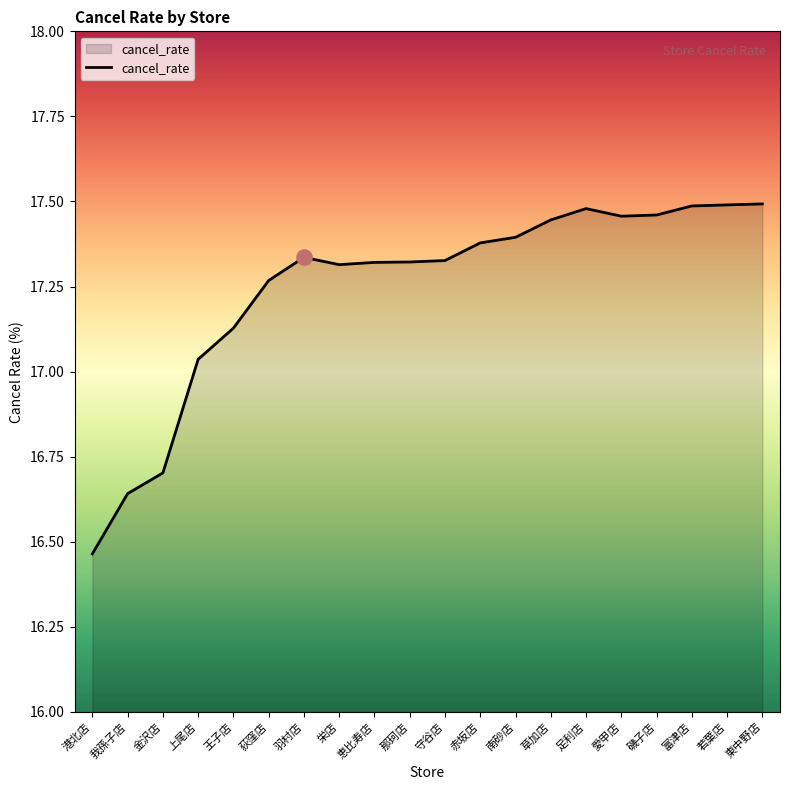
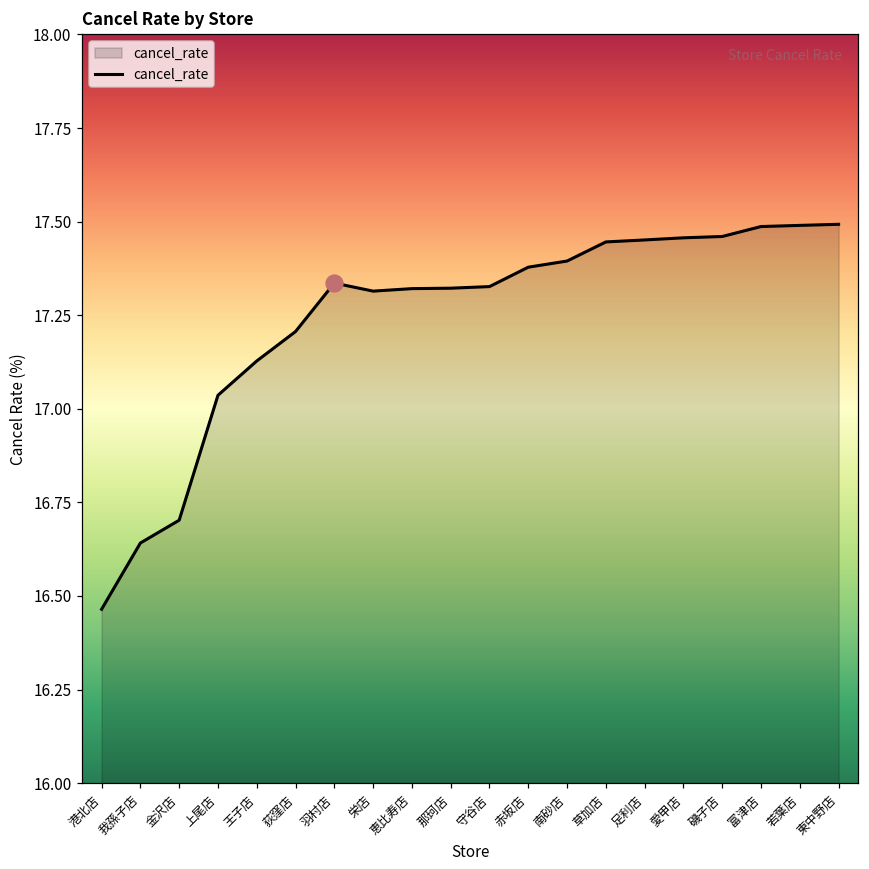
  {
    "cancel_rate": {
      "港北店": 16.46,
      "我孫子店": 16.64,
      "金沢店": 16.70,
      "上尾店": 17.04,
      "王子店": 17.13,
-     "荻窪店": 17.27,
+     "荻窪店": 17.21,
      "栄店": 17.31,
      "恵比寿店": 17.32,
      "那珂店": 17.32,
      "守谷店": 17.33,
      "赤坂店": 17.38,
      "南砂店": 17.39,
      "草加店": 17.45,
-     "足利店": 17.48,
+     "足利店": 17.45,
      "愛甲店": 17.46,
      "磯子店": 17.46,
      "富津店": 17.49,
      "若葉店": 17.49,
      "東中野店": 17.49
    }
  }
